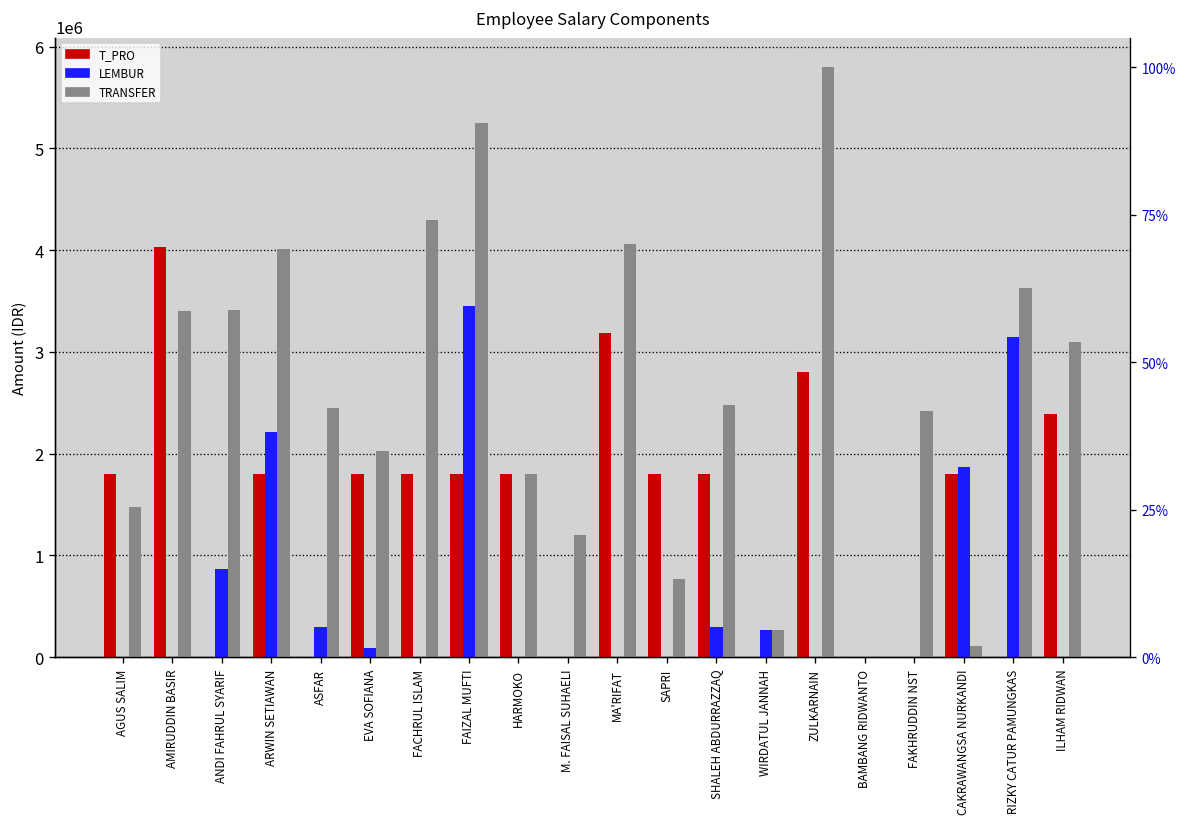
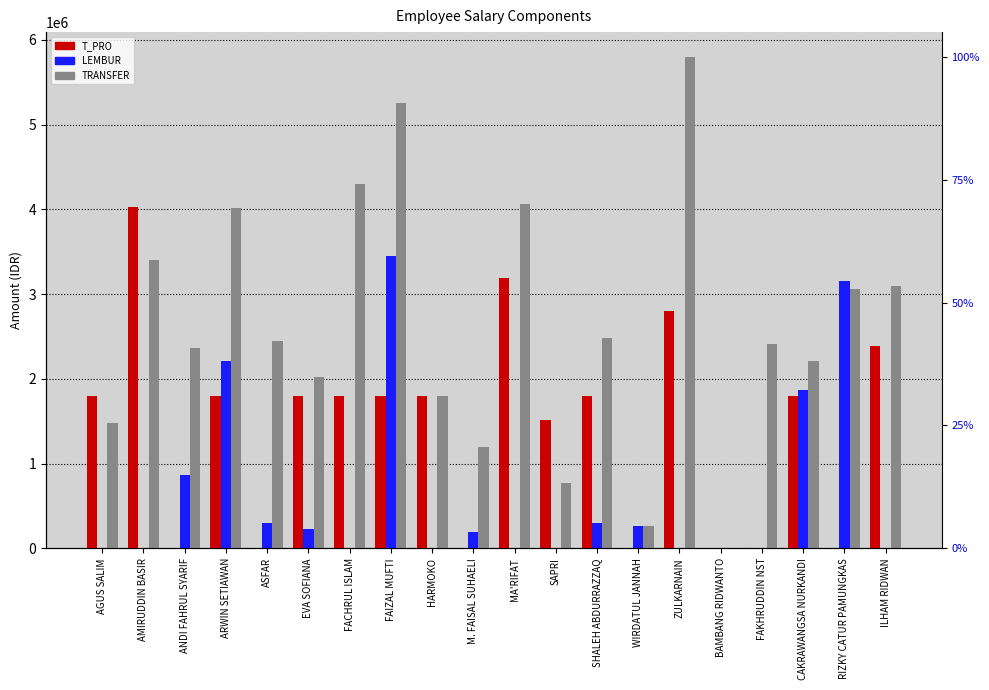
  {
    "T_PRO": {
      "AGUS SALIM": 1800000,
      "AMIRUDDIN BASIR": 4000000,
      "ANDI FAHRUL SYARIF": 0,
      "ARWIN SETIAWAN": 1800000,
      "ASFAR": 0,
      "EVA SOFIANA": 1800000,
      "FACHRUL ISLAM": 1800000,
      "FAIZAL MUFTI": 1800000,
      "HARMOKO": 1800000,
      "M. FAISAL SUHAELI": 0,
      "MA'RIFAT": 3200000,
-     "SAPRI": 1800000,
+     "SAPRI": 1500000,
      "SHALEH ABDURRAZZAQ": 1800000,
      "WIRDATUL JANNAH": 0,
      "ZULKARNAIN": 2800000,
      "BAMBANG RIDWANTO": 0,
      "FAKHRUDDIN NST": 0,
      "CAKRAWANGSA NURKANDI": 1800000,
      "RIZKY CATUR PAMUNGKAS": 0,
      "ILHAM RIDWAN": 2400000
    },
    "LEMBUR": {
      "AGUS SALIM": 0,
      "AMIRUDDIN BASIR": 0,
      "ANDI FAHRUL SYARIF": 900000,
      "ARWIN SETIAWAN": 2200000,
      "ASFAR": 300000,
-     "EVA SOFIANA": 100000,
+     "EVA SOFIANA": 200000,
      "FACHRUL ISLAM": 0,
      "FAIZAL MUFTI": 3500000,
      "HARMOKO": 0,
-     "M. FAISAL SUHAELI": 0,
+     "M. FAISAL SUHAELI": 200000,
      "MA'RIFAT": 0,
      "SAPRI": 0,
      "SHALEH ABDURRAZZAQ": 300000,
      "WIRDATUL JANNAH": 300000,
      "ZULKARNAIN": 0,
      "BAMBANG RIDWANTO": 0,
      "FAKHRUDDIN NST": 0,
      "CAKRAWANGSA NURKANDI": 1900000,
      "RIZKY CATUR PAMUNGKAS": 3200000,
      "ILHAM RIDWAN": 0
    },
    "TRANSFER": {
      "AGUS SALIM": 1500000,
      "AMIRUDDIN BASIR": 3400000,
-     "ANDI FAHRUL SYARIF": 3400000,
+     "ANDI FAHRUL SYARIF": 2400000,
      "ARWIN SETIAWAN": 4000000,
      "ASFAR": 2500000,
      "EVA SOFIANA": 2000000,
      "FACHRUL ISLAM": 4300000,
      "FAIZAL MUFTI": 5300000,
      "HARMOKO": 1800000,
      "M. FAISAL SUHAELI": 1200000,
      "MA'RIFAT": 4100000,
      "SAPRI": 800000,
      "SHALEH ABDURRAZZAQ": 2500000,
      "WIRDATUL JANNAH": 300000,
      "ZULKARNAIN": 5800000,
      "BAMBANG RIDWANTO": 0,
      "FAKHRUDDIN NST": 2400000,
-     "CAKRAWANGSA NURKANDI": 100000,
-     "RIZKY CATUR PAMUNGKAS": 3600000,
+     "CAKRAWANGSA NURKANDI": 2200000,
+     "RIZKY CATUR PAMUNGKAS": 3100000,
      "ILHAM RIDWAN": 3100000
    }
  }
